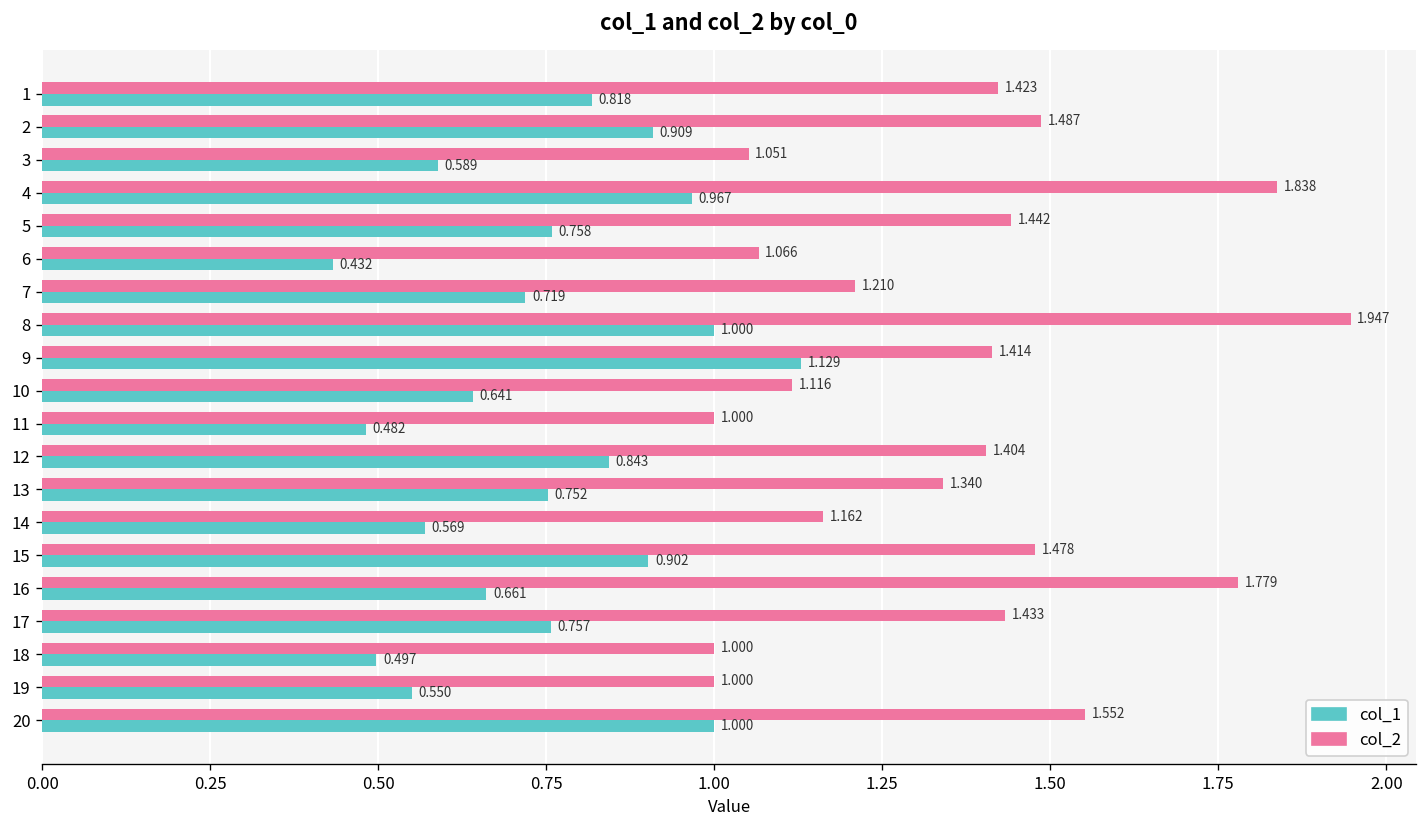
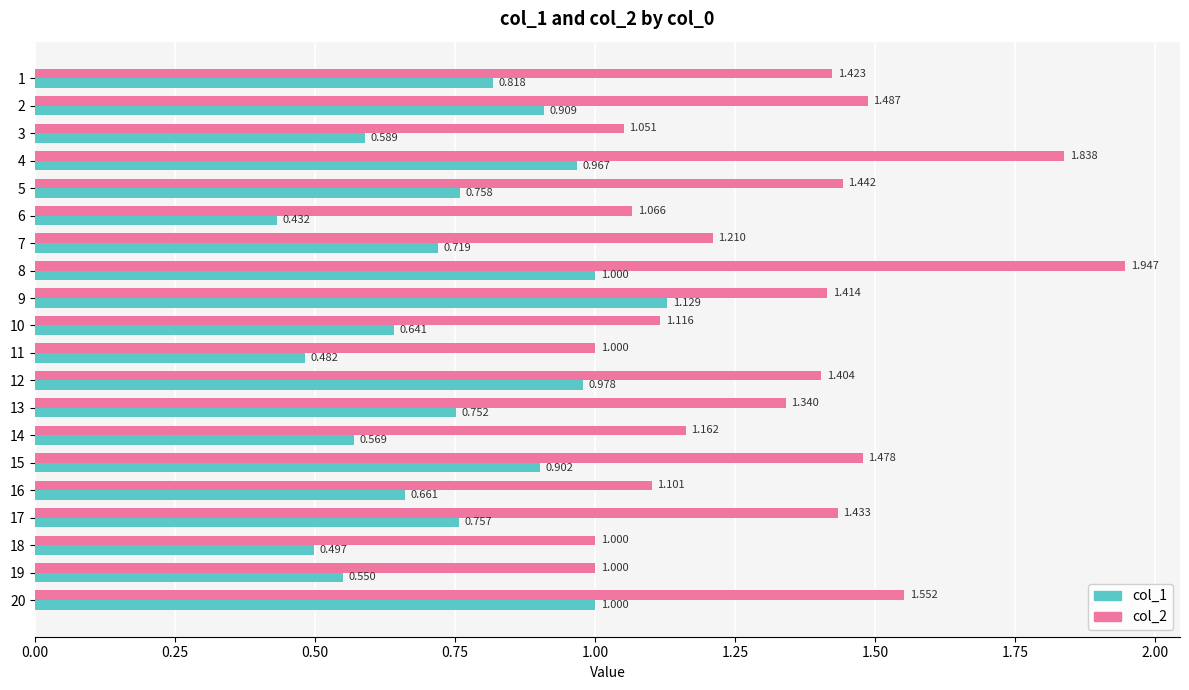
  {
    "col_1": {
      "1": 0.818,
      "2": 0.909,
      "3": 0.589,
      "4": 0.967,
      "5": 0.758,
      "6": 0.432,
      "7": 0.719,
      "8": 1.000,
      "9": 1.129,
      "10": 0.641,
      "11": 0.482,
-     "12": 0.843,
+     "12": 0.978,
      "13": 0.752,
      "14": 0.569,
      "15": 0.902,
      "16": 0.661,
      "17": 0.757,
      "18": 0.497,
      "19": 0.550,
      "20": 1.000
    },
    "col_2": {
      "1": 1.423,
      "2": 1.487,
      "3": 1.051,
      "4": 1.838,
      "5": 1.442,
      "6": 1.066,
      "7": 1.210,
      "8": 1.947,
      "9": 1.414,
      "10": 1.116,
      "11": 1.000,
      "12": 1.404,
      "13": 1.340,
      "14": 1.162,
      "15": 1.478,
-     "16": 1.779,
+     "16": 1.101,
      "17": 1.433,
      "18": 1.000,
      "19": 1.000,
      "20": 1.552
    }
  }
